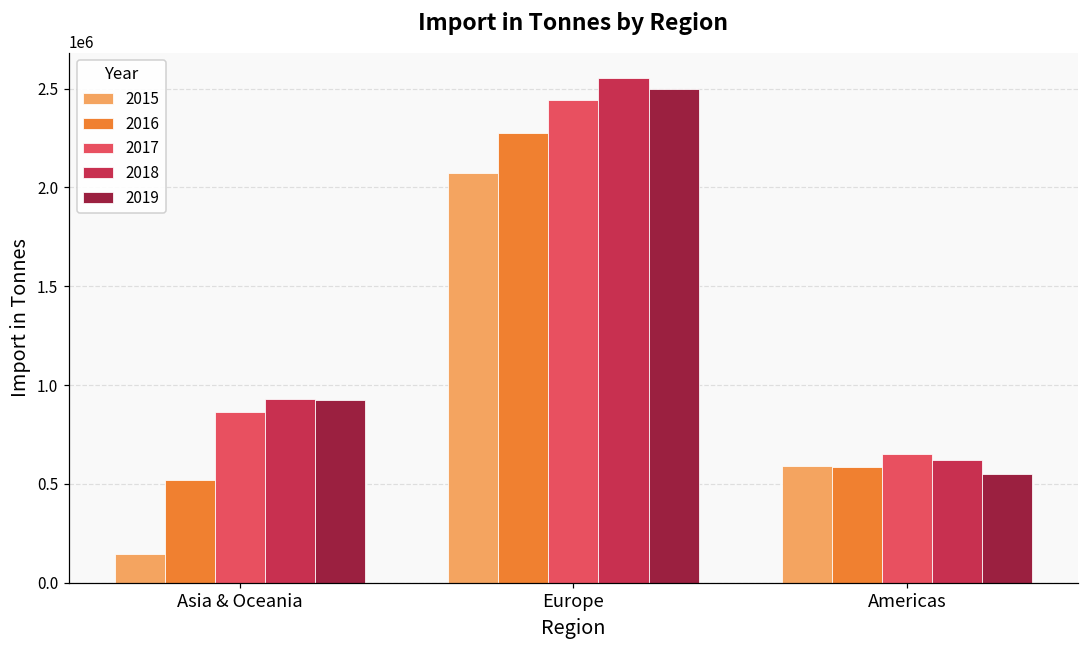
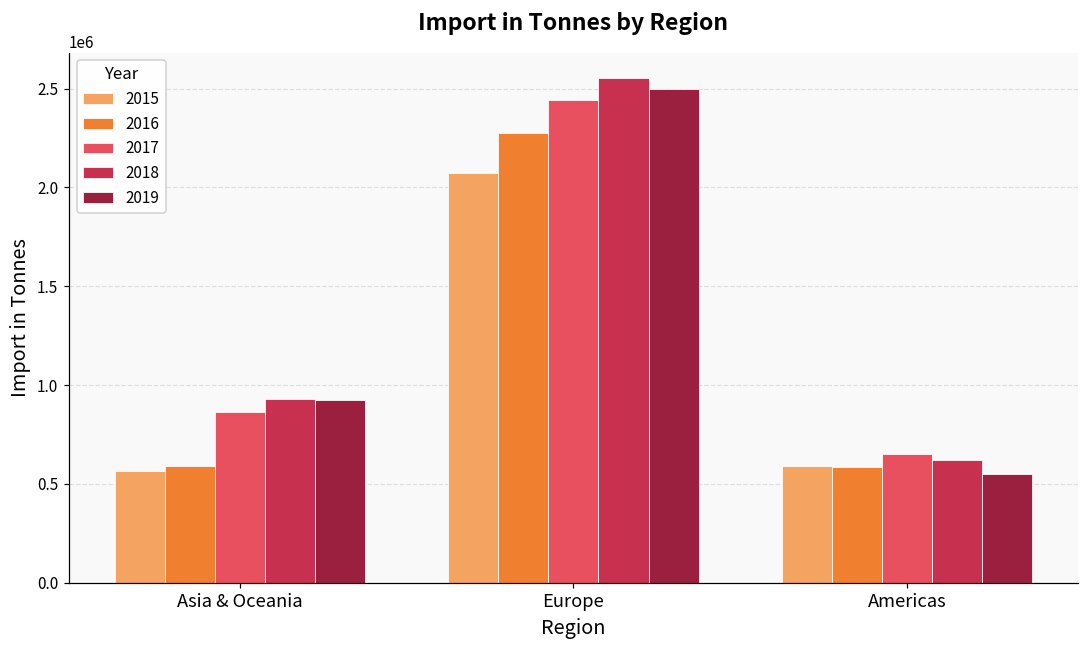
  {
    "2015": {
-     "Asia & Oceania": 140000,
+     "Asia & Oceania": 570000,
      "Europe": 2070000,
      "Americas": 590000
    },
    "2016": {
-     "Asia & Oceania": 520000,
+     "Asia & Oceania": 590000,
      "Europe": 2270000,
      "Americas": 590000
    }
  }
